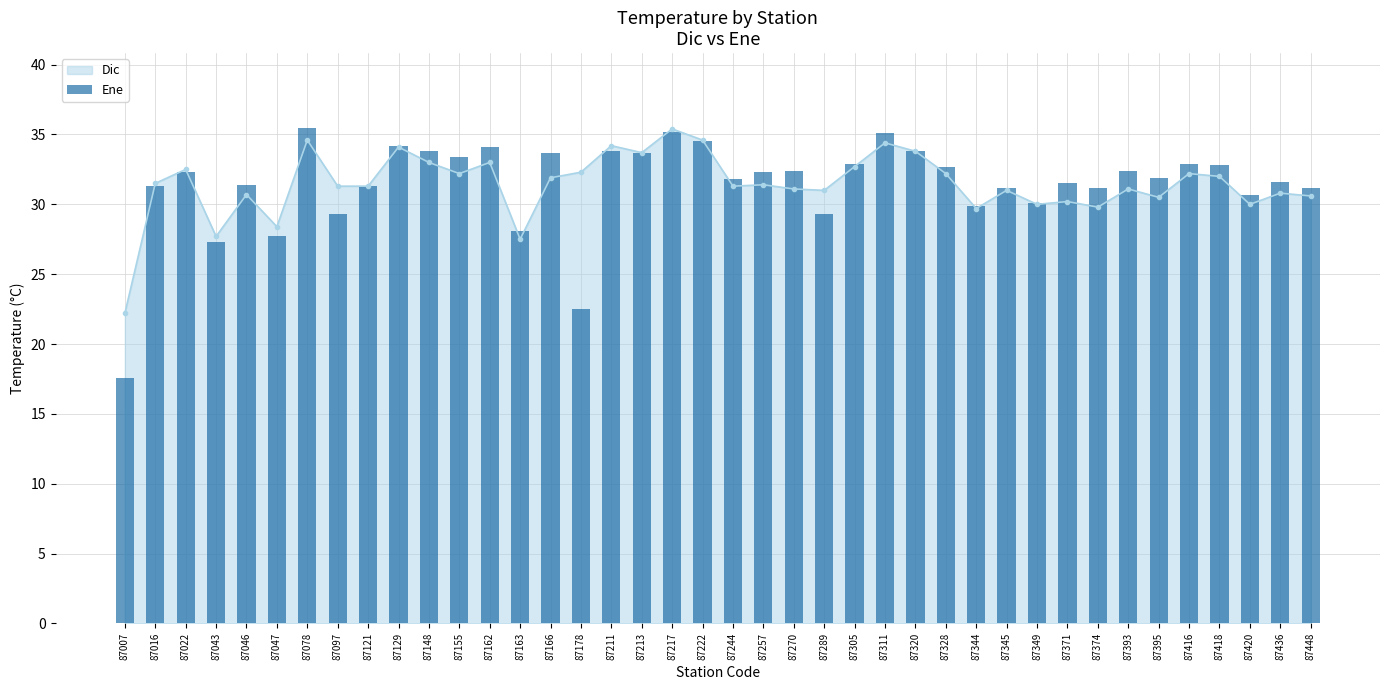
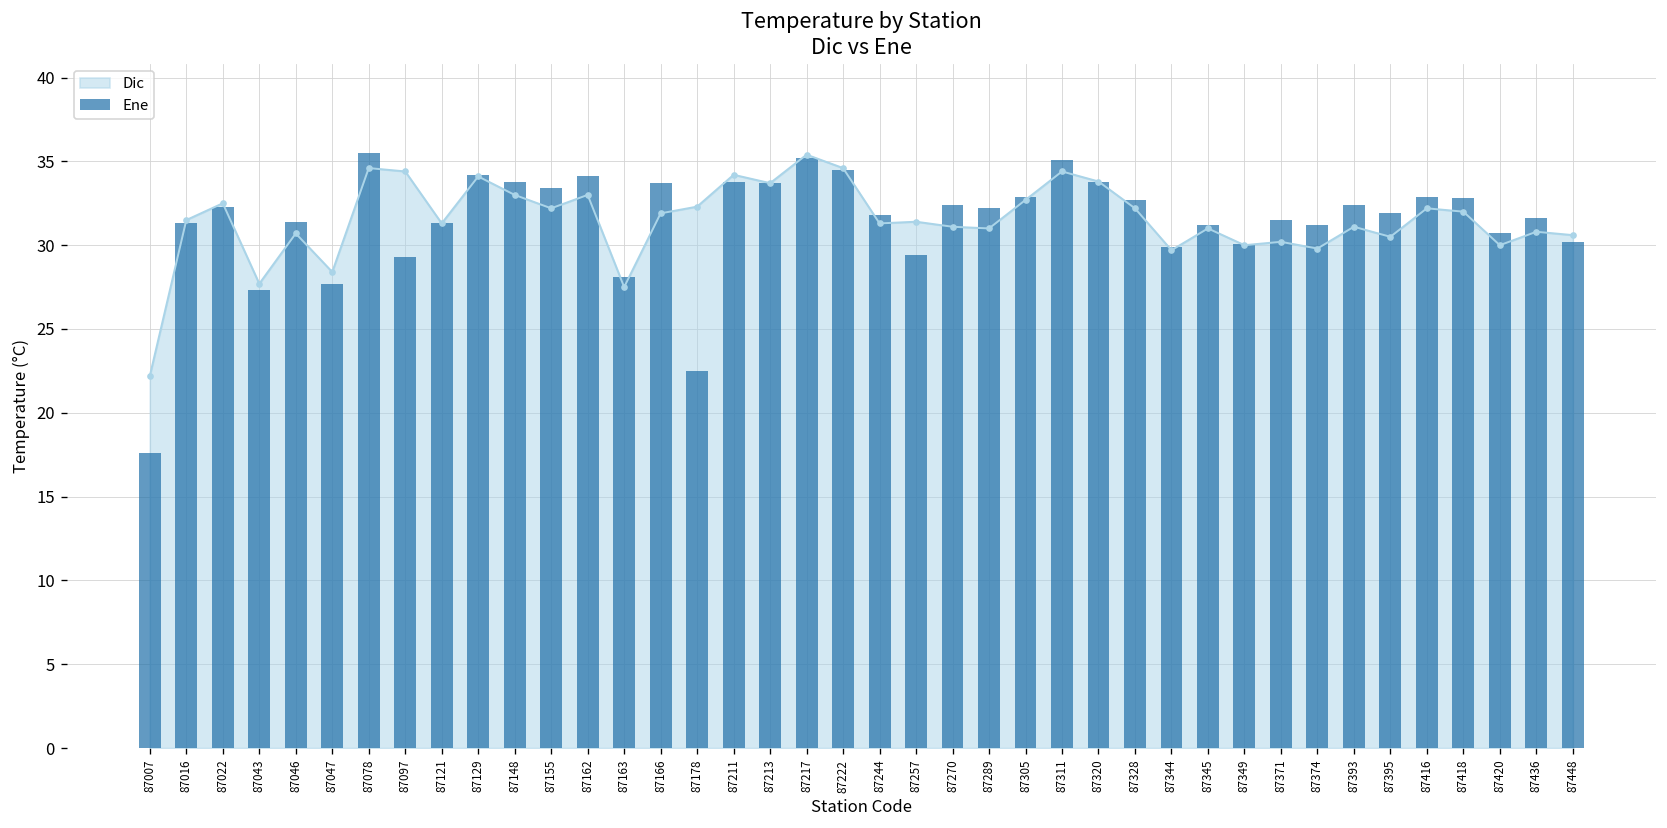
  {
    "Ene": {
      "87007": 17.6,
      "87016": 31.3,
      "87022": 32.3,
      "87043": 27.3,
      "87046": 31.4,
      "87047": 27.7,
      "87078": 35.5,
      "87097": 29.3,
      "87121": 31.3,
      "87129": 34.2,
      "87148": 33.8,
      "87155": 33.4,
      "87162": 34.1,
      "87163": 28.1,
      "87166": 33.7,
      "87178": 22.5,
      "87211": 33.8,
      "87213": 33.7,
      "87217": 35.2,
      "87222": 34.5,
      "87244": 31.8,
-     "87257": 32.3,
+     "87257": 29.4,
      "87270": 32.4,
-     "87289": 29.3,
+     "87289": 32.2,
      "87305": 32.9,
      "87311": 35.1,
      "87320": 33.8,
      "87328": 32.7,
      "87344": 29.9,
      "87345": 31.2,
      "87349": 30.1,
      "87371": 31.5,
      "87374": 31.2,
      "87393": 32.4,
      "87395": 31.9,
      "87416": 32.9,
      "87418": 32.8,
      "87420": 30.7,
      "87436": 31.6,
-     "87448": 31.2
+     "87448": 30.2
    },
    "Dic": {
      "87007": 22.2,
      "87016": 31.5,
      "87022": 32.5,
      "87043": 27.7,
      "87046": 30.7,
      "87047": 28.4,
      "87078": 34.6,
-     "87097": 31.3,
+     "87097": 34.4,
      "87121": 31.3,
      "87129": 34.1,
      "87148": 33.0,
      "87155": 32.2,
      "87162": 33.0,
      "87163": 27.5,
      "87166": 31.9,
      "87178": 32.3,
      "87211": 34.2,
      "87213": 33.7,
      "87217": 35.4,
      "87222": 34.6,
      "87244": 31.3,
      "87257": 31.4,
      "87270": 31.1,
      "87289": 31.0,
      "87305": 32.7,
      "87311": 34.4,
      "87320": 33.8,
      "87328": 32.2,
      "87344": 29.7,
      "87345": 31.0,
      "87349": 30.0,
      "87371": 30.2,
      "87374": 29.8,
      "87393": 31.1,
      "87395": 30.5,
      "87416": 32.2,
      "87418": 32.0,
      "87420": 30.0,
      "87436": 30.8,
      "87448": 30.6
    }
  }
